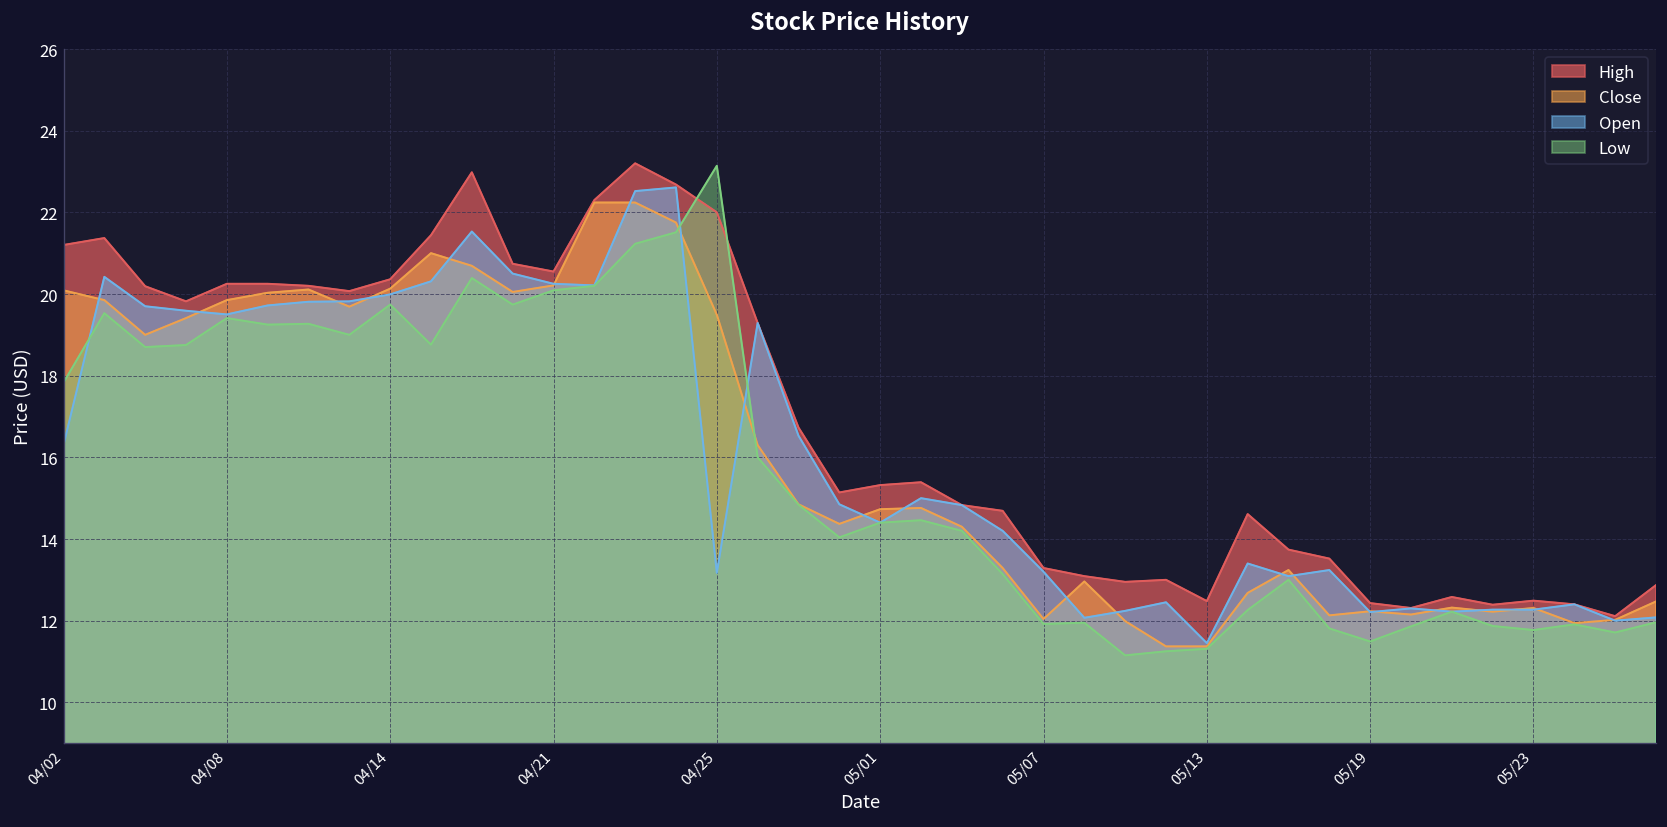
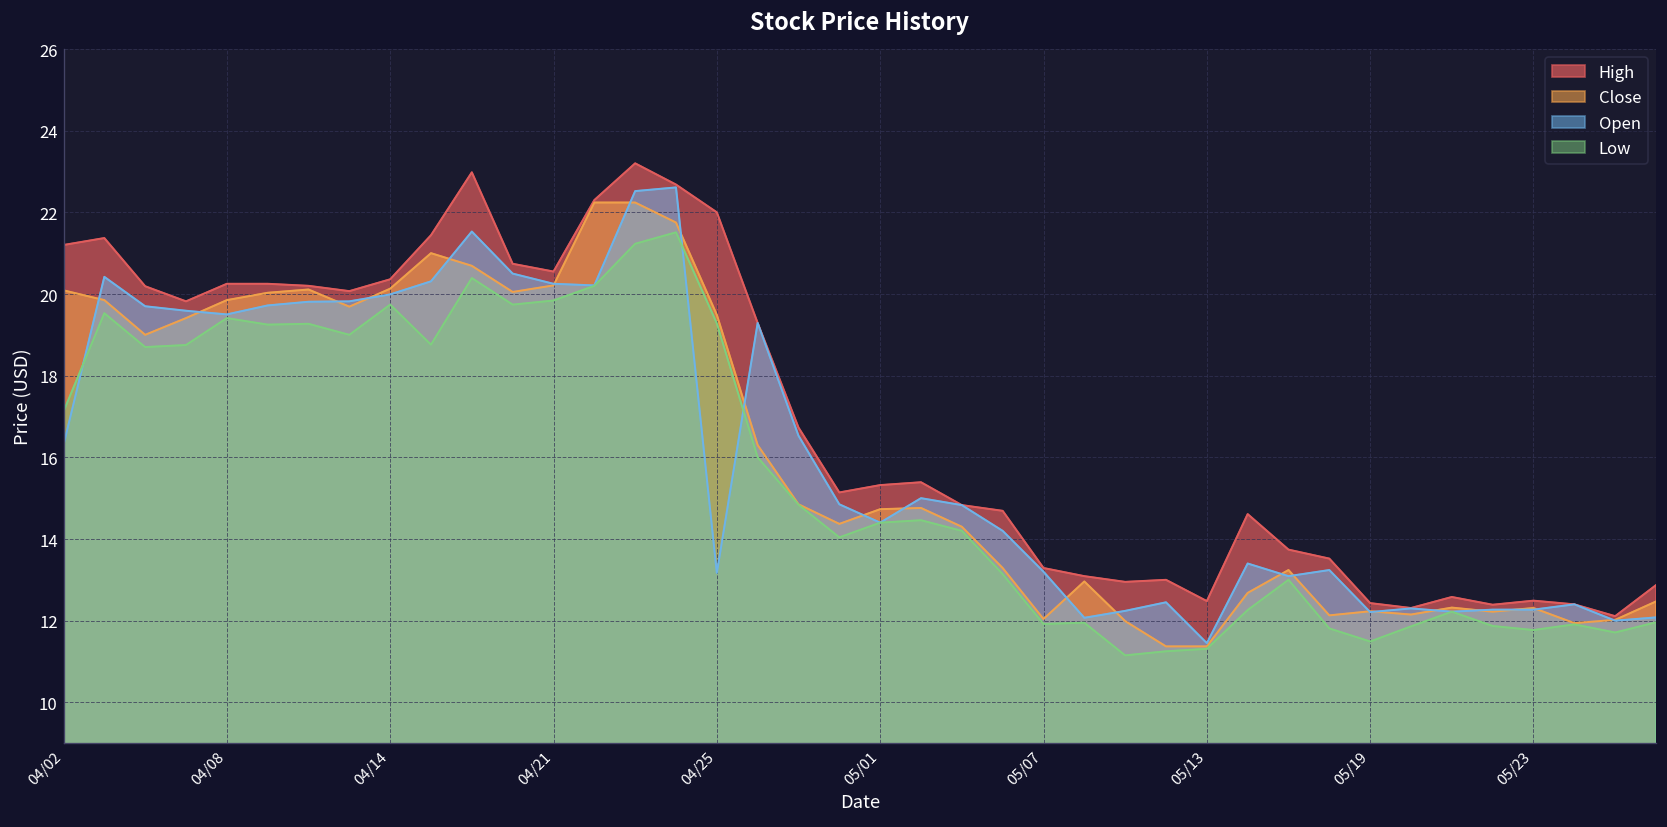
  {
    "Open": {
      "04/02": 16.3,
      "04/08": 19.5,
      "04/14": 20.0,
      "04/25": 13.2,
      "05/07": 13.2,
      "05/13": 11.5
    },
    "Low": {
-     "04/02": 17.8,
+     "04/02": 17.1,
      "04/08": 19.4,
      "04/14": 19.7,
-     "04/21": 20.1,
-     "04/25": 23.1,
+     "04/21": 19.8,
+     "04/25": 19.3,
      "05/07": 11.9,
      "05/19": 11.5,
      "05/23": 11.8
    }
  }
